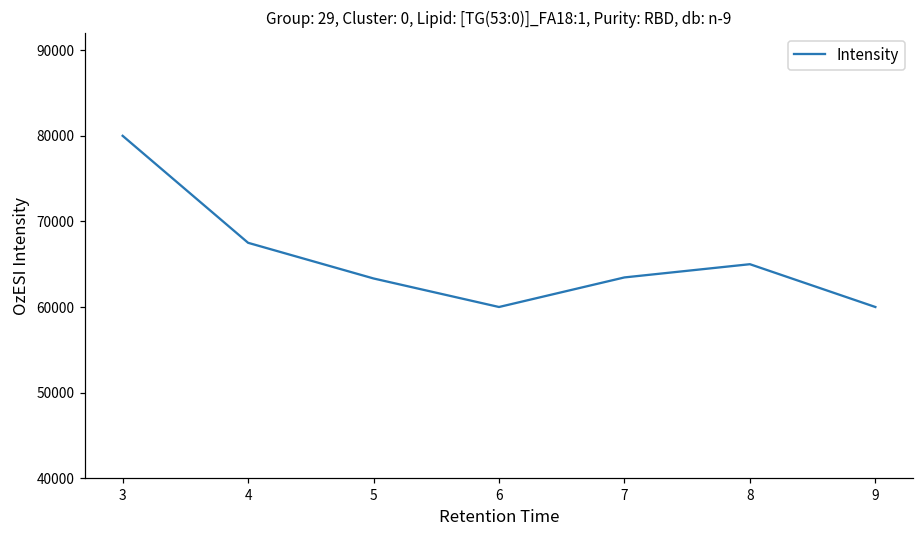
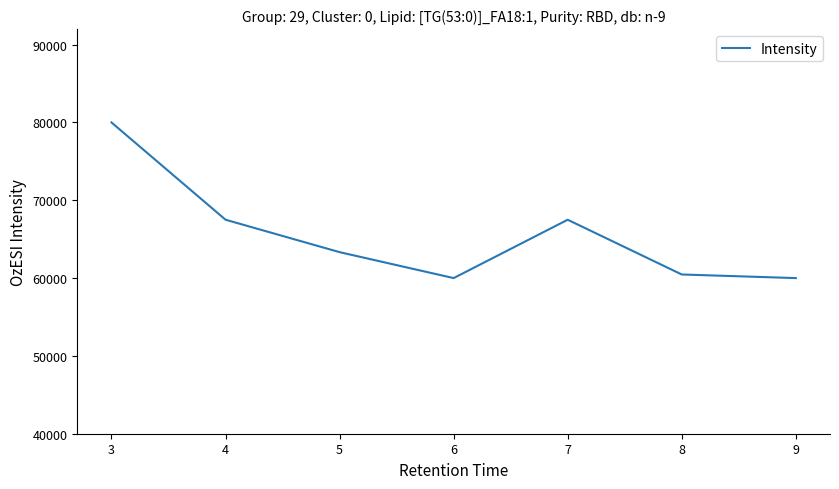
  {
    "3": 80000,
    "4": 68000,
    "5": 63000,
    "6": 60000,
-   "7": 63000,
-   "8": 65000,
+   "7": 68000,
+   "8": 60000,
    "9": 60000
  }
